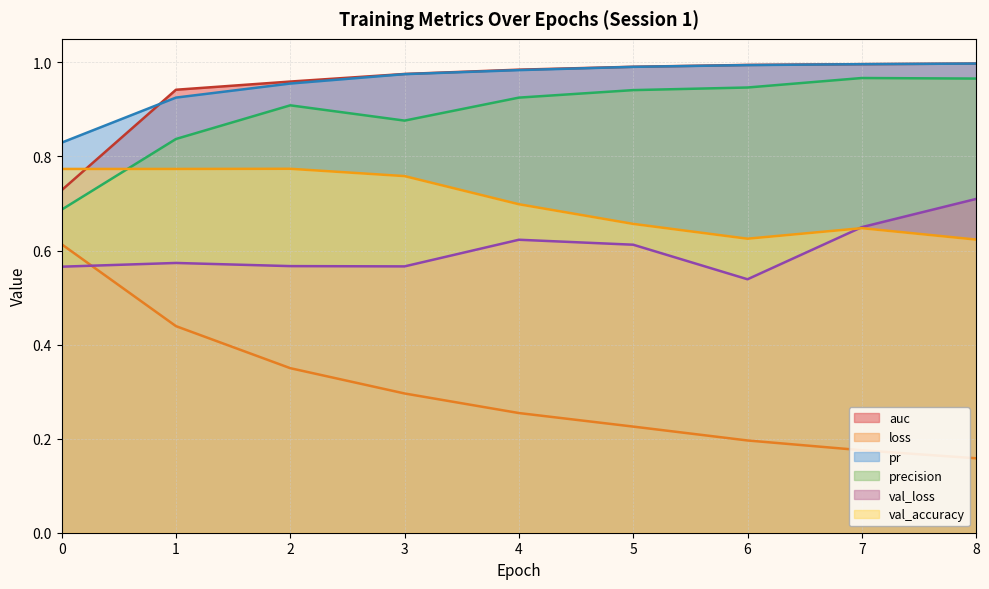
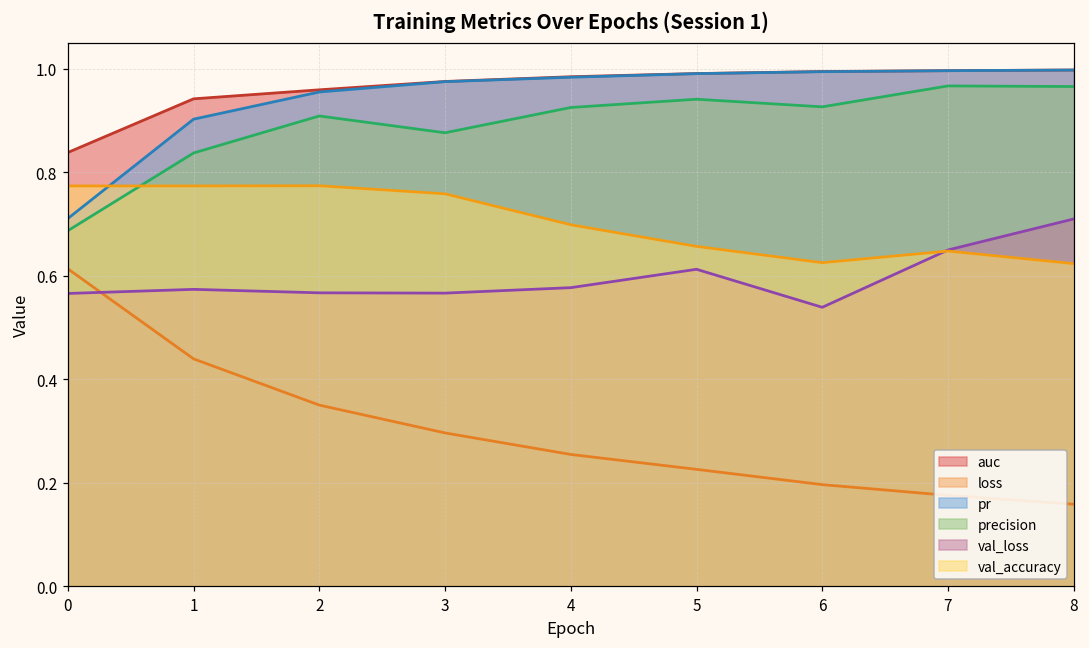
  {
    "auc": {
-     "0": 0.73,
+     "0": 0.84,
      "1": 0.94
    },
    "pr": {
-     "0": 0.83,
-     "1": 0.93
+     "0": 0.71,
+     "1": 0.90
    },
    "precision": {
      "0": 0.69,
      "1": 0.84,
      "2": 0.91,
      "3": 0.88,
      "4": 0.93,
      "5": 0.94,
-     "6": 0.95,
+     "6": 0.93,
      "7": 0.97,
      "8": 0.97
    },
    "val_loss": {
      "0": 0.57,
      "1": 0.57,
      "2": 0.57,
      "3": 0.57,
-     "4": 0.62,
+     "4": 0.58,
      "5": 0.61,
      "6": 0.54,
      "8": 0.71
    }
  }
